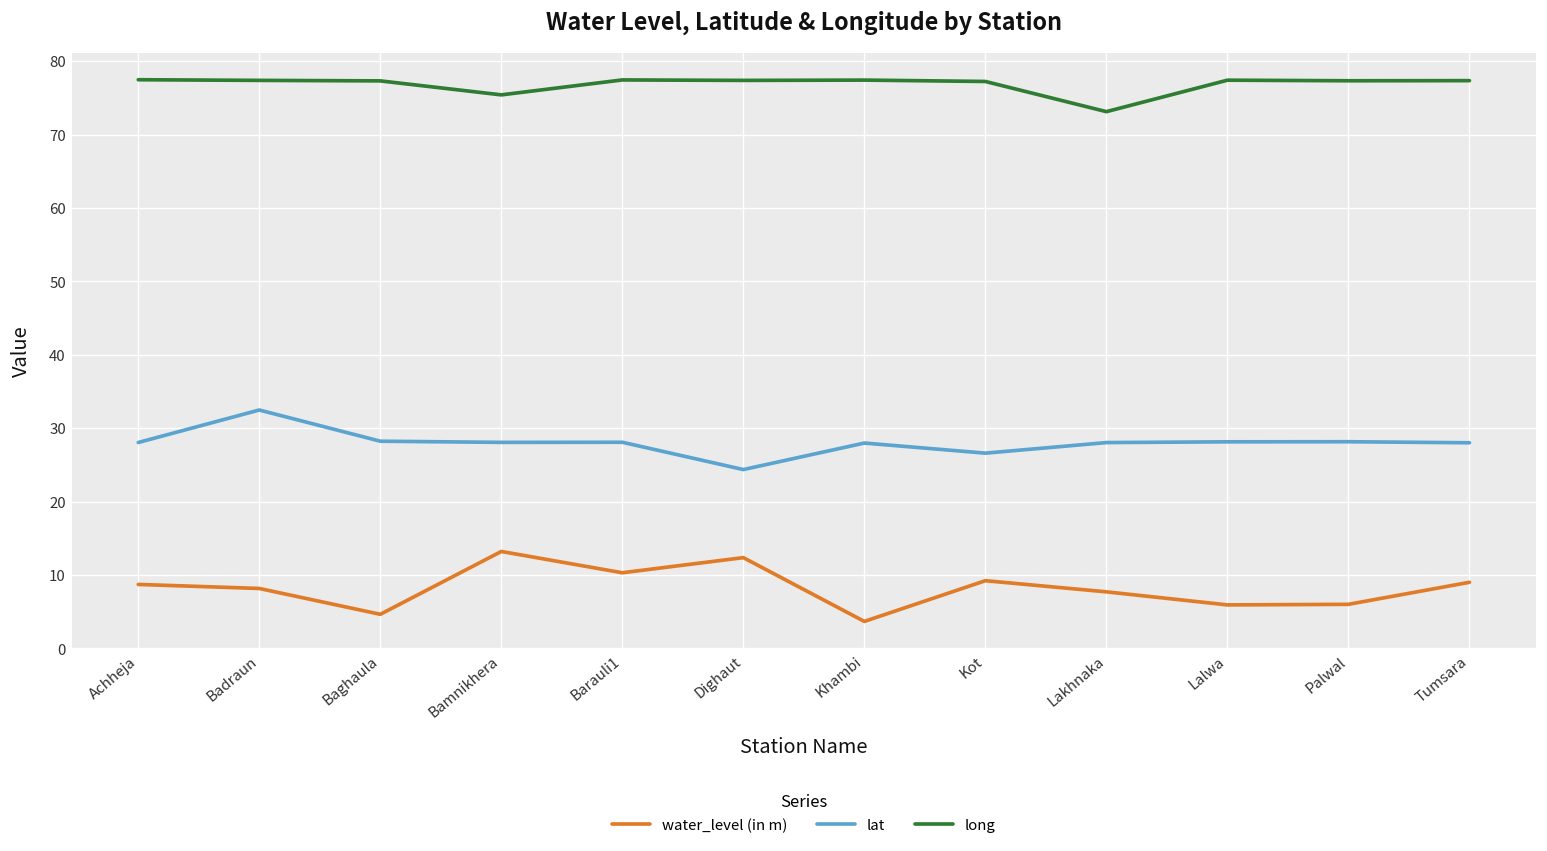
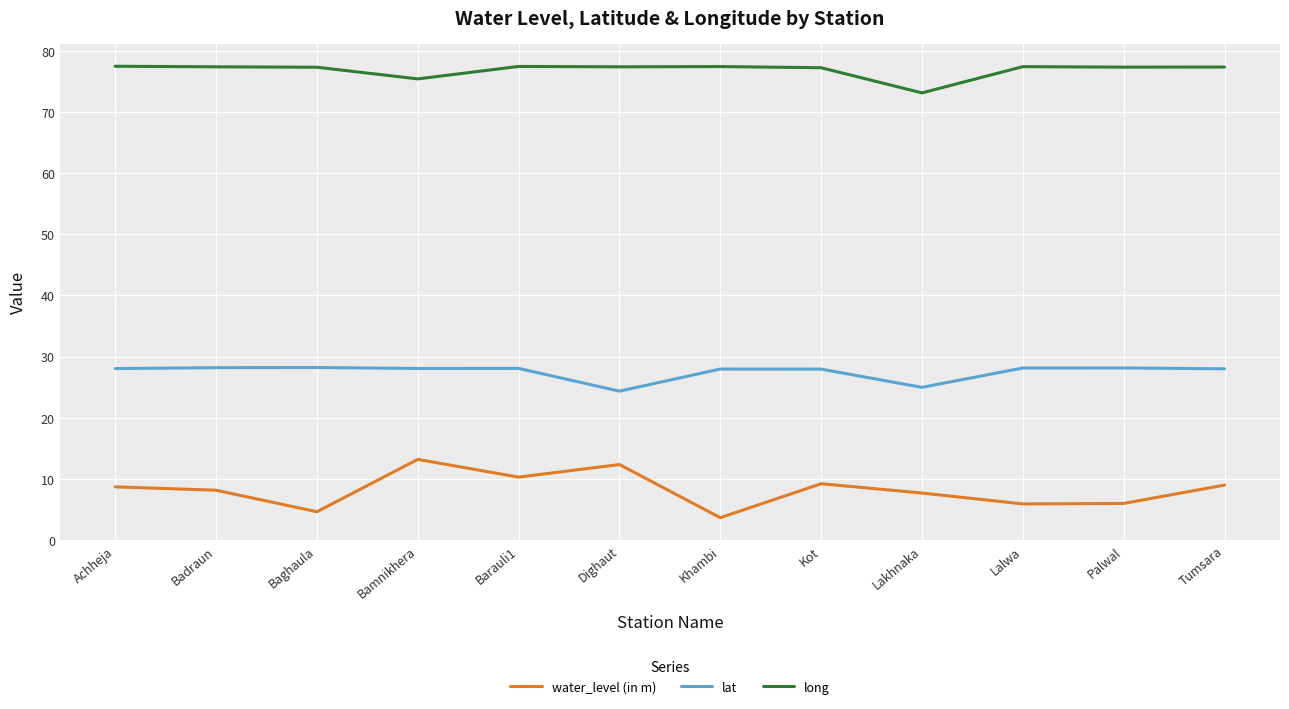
  {
    "water_level (in m)": {
      "Achheja": 9,
      "Badraun": 8,
      "Baghaula": 5,
      "Bamnikhera": 13,
      "Barauli1": 10,
      "Dighaut": 12,
      "Khambi": 4,
      "Kot": 9,
      "Lakhnaka": 8,
      "Lalwa": 6,
      "Palwal": 6,
      "Tumsara": 9
    },
    "lat": {
      "Achheja": 28,
-     "Badraun": 32,
+     "Badraun": 28,
      "Baghaula": 28,
      "Bamnikhera": 28,
      "Barauli1": 28,
      "Dighaut": 24,
      "Khambi": 28,
-     "Kot": 27,
-     "Lakhnaka": 28,
+     "Kot": 28,
+     "Lakhnaka": 25,
      "Lalwa": 28,
      "Palwal": 28,
      "Tumsara": 28
    },
    "long": {
      "Achheja": 77,
      "Badraun": 77,
      "Baghaula": 77,
      "Bamnikhera": 75,
      "Barauli1": 77,
      "Dighaut": 77,
      "Khambi": 77,
      "Kot": 77,
      "Lakhnaka": 73,
      "Lalwa": 77,
      "Palwal": 77,
      "Tumsara": 77
    }
  }
